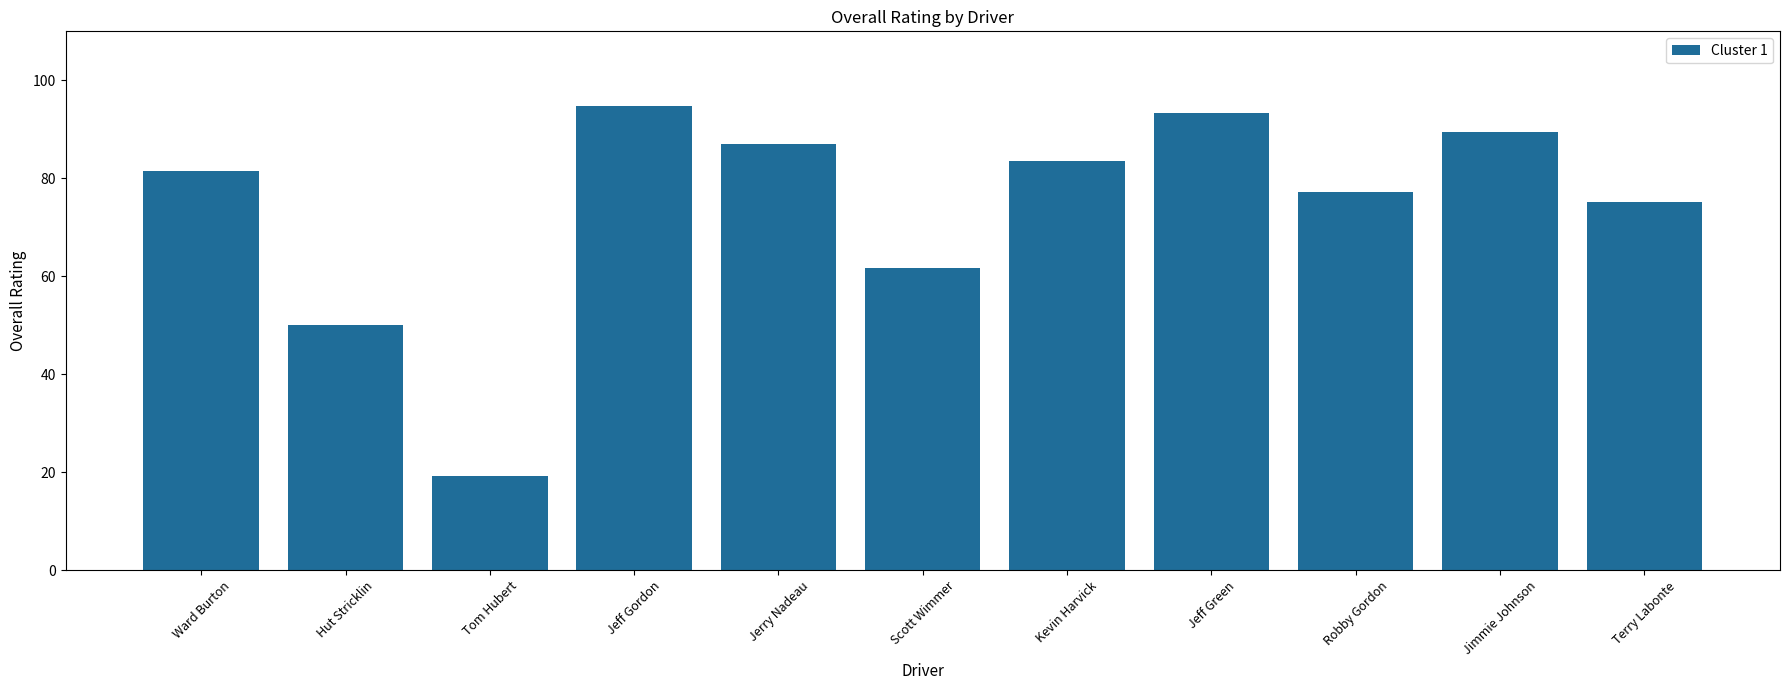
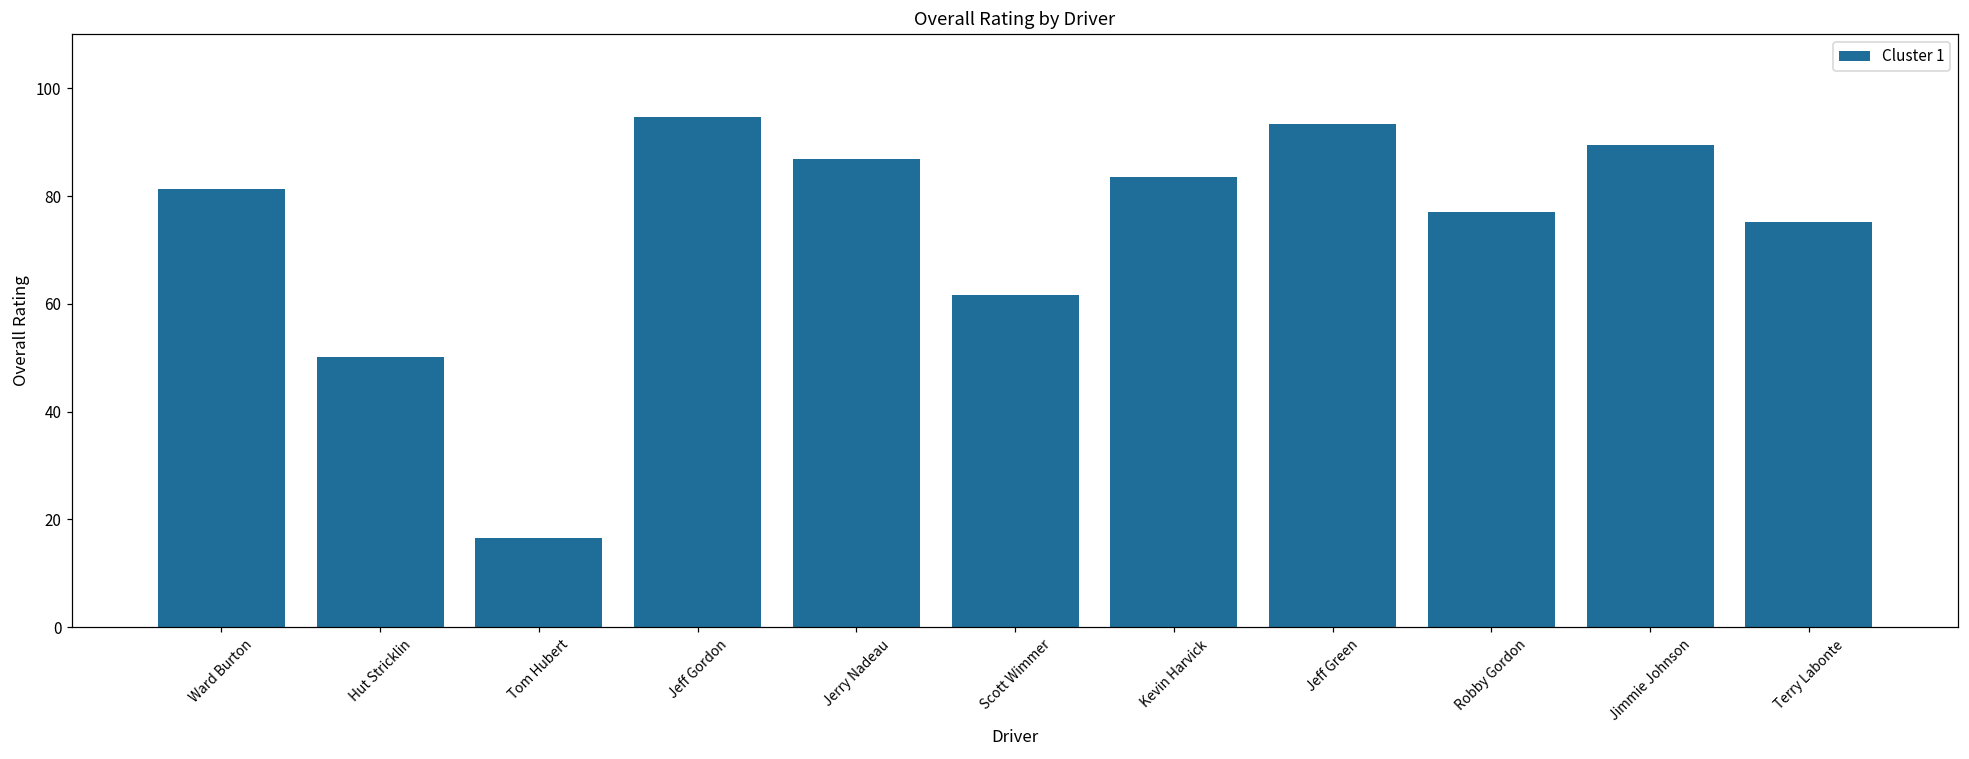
  {
    "Ward Burton": 81,
    "Hut Stricklin": 50,
-   "Tom Hubert": 19,
+   "Tom Hubert": 17,
    "Jeff Gordon": 95,
    "Jerry Nadeau": 87,
    "Scott Wimmer": 62,
    "Kevin Harvick": 84,
    "Jeff Green": 93,
    "Robby Gordon": 77,
    "Jimmie Johnson": 89,
    "Terry Labonte": 75
  }
